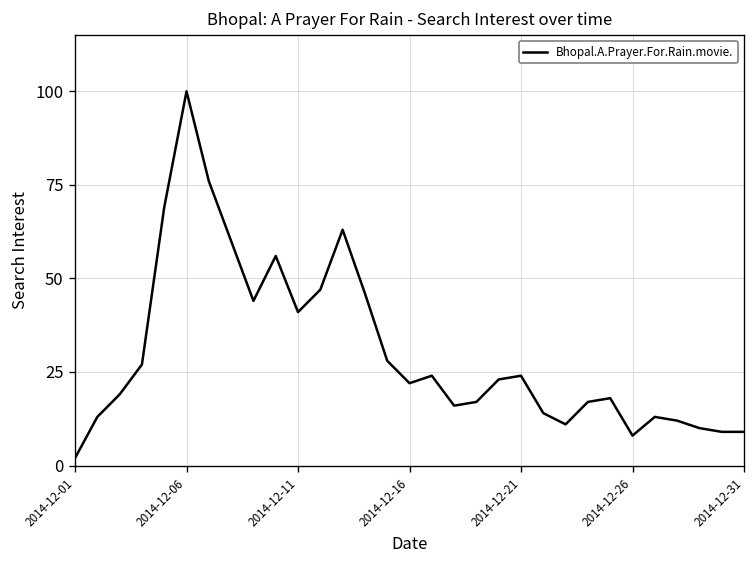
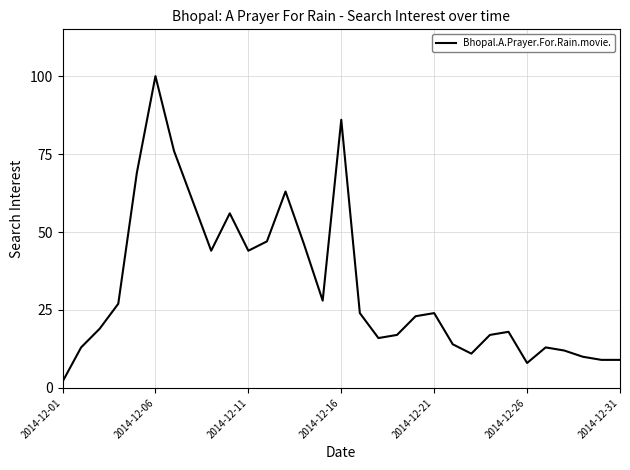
  {
    "2014-12-01": 2,
    "2014-12-06": 100,
-   "2014-12-11": 41,
-   "2014-12-16": 22,
+   "2014-12-11": 44,
+   "2014-12-16": 86,
    "2014-12-21": 24,
    "2014-12-26": 8,
    "2014-12-31": 9
  }
